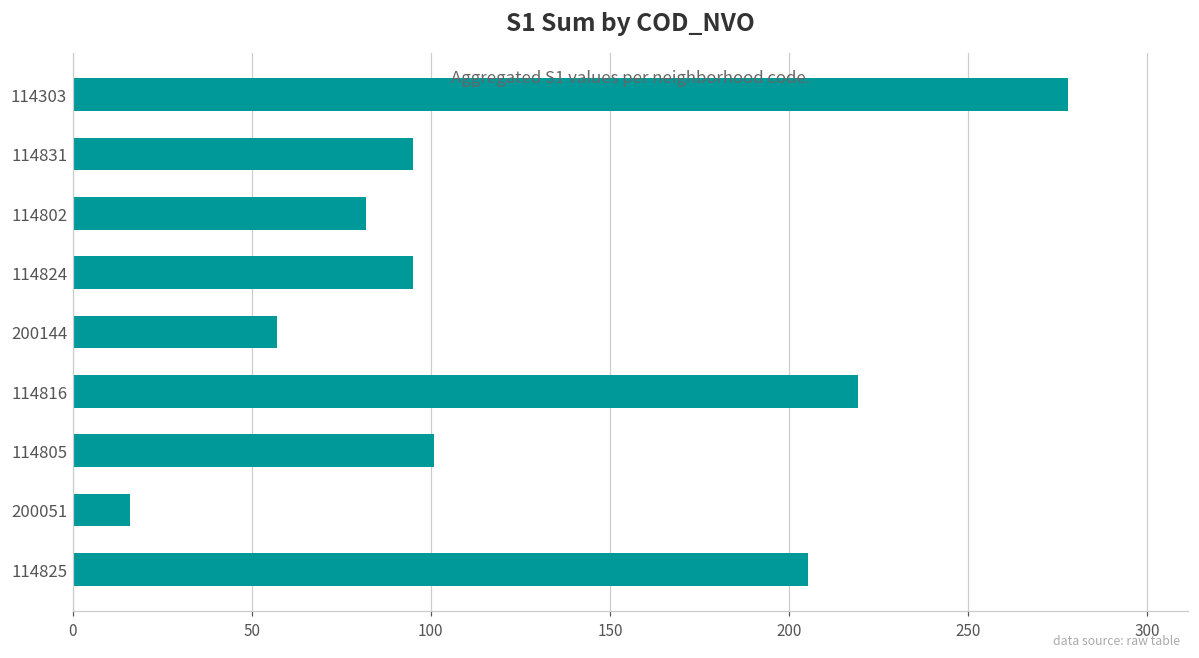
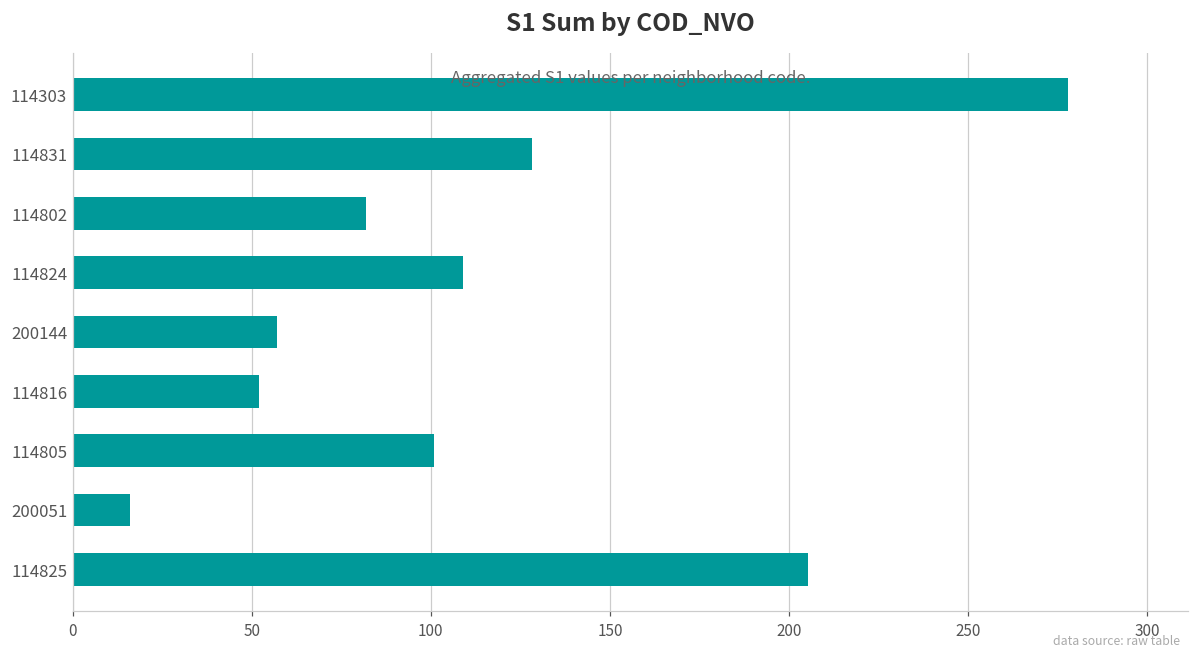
  {
    "114303": 278,
-   "114831": 95,
+   "114831": 128,
    "114802": 82,
-   "114824": 95,
+   "114824": 109,
    "200144": 57,
-   "114816": 219,
+   "114816": 52,
    "114805": 101,
    "200051": 16,
    "114825": 205
  }
